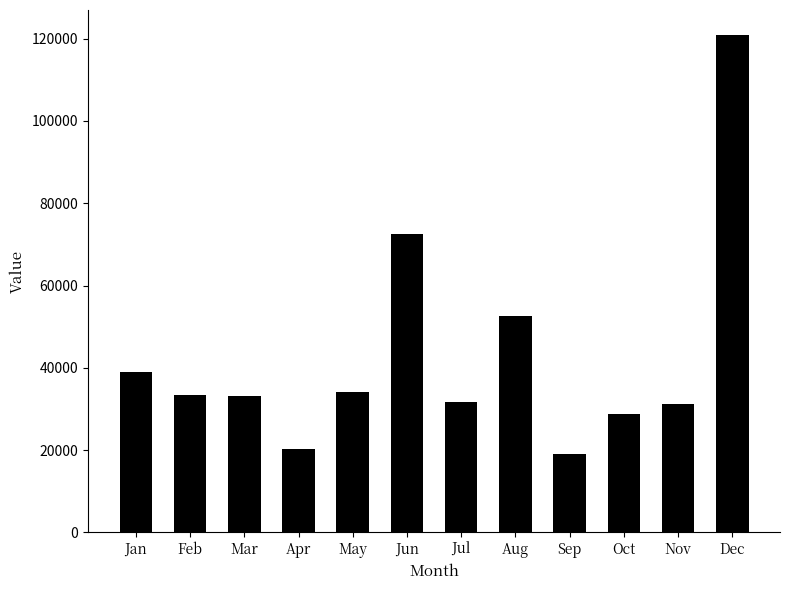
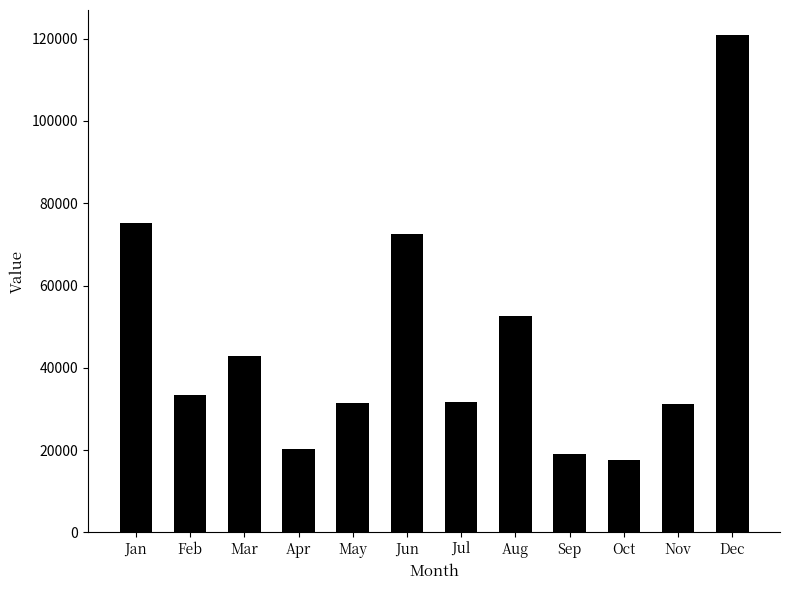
  {
-   "Jan": 39000,
+   "Jan": 75000,
    "Feb": 33000,
-   "Mar": 33000,
+   "Mar": 43000,
    "Apr": 20000,
-   "May": 34000,
+   "May": 32000,
    "Jun": 72000,
    "Jul": 32000,
    "Aug": 53000,
    "Sep": 19000,
-   "Oct": 29000,
+   "Oct": 18000,
    "Nov": 31000,
    "Dec": 121000
  }
